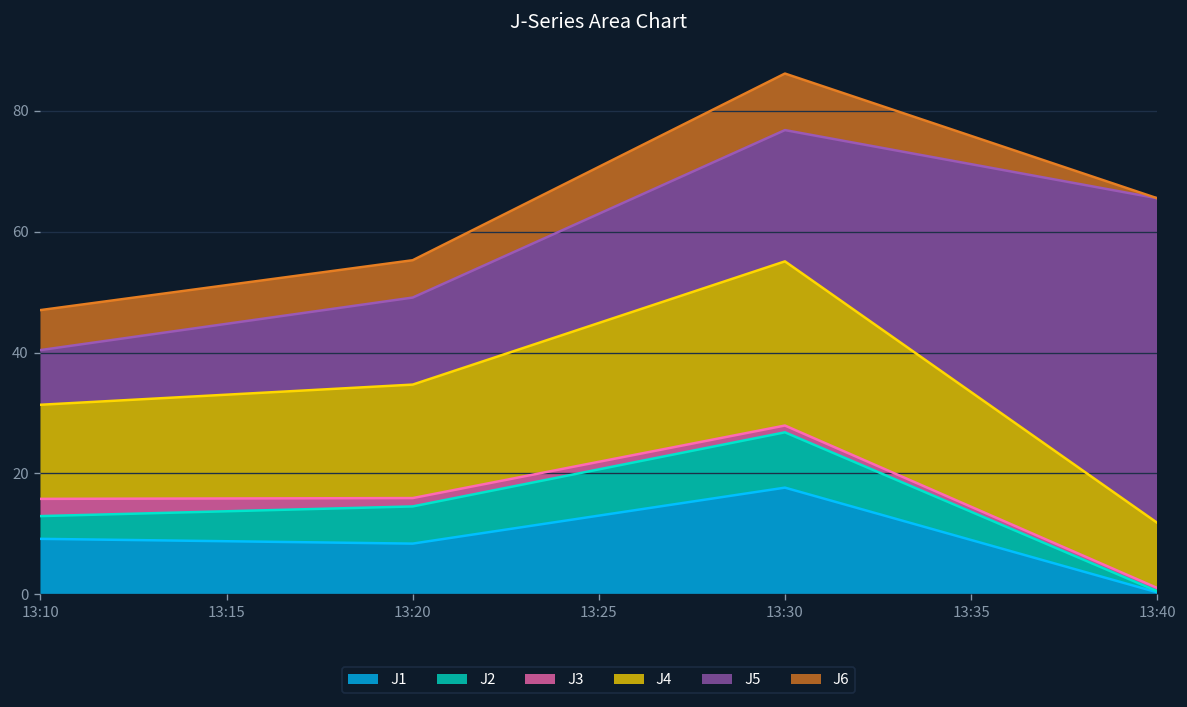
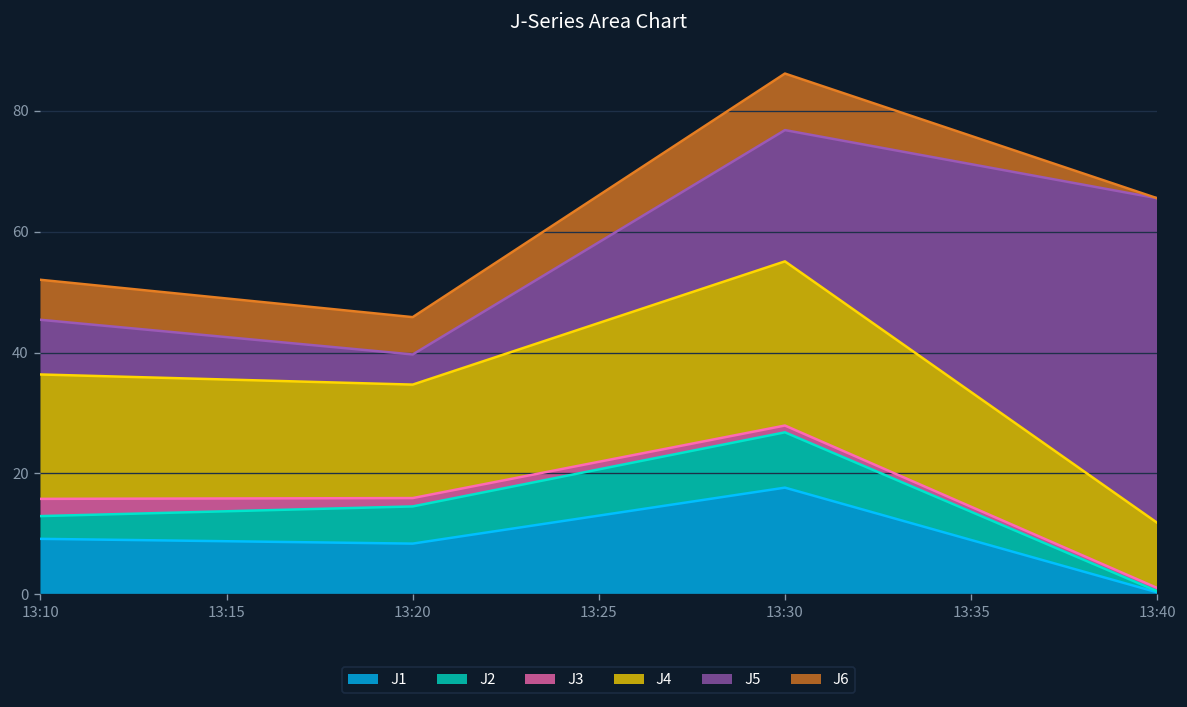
  {
    "J1": {
      "13:10": 9,
      "13:20": 8,
      "13:30": 18
    },
    "J2": {
      "13:10": 4,
      "13:20": 6,
      "13:30": 9
    },
    "J3": {
      "13:10": 3,
      "13:20": 1,
      "13:30": 1,
      "13:40": 1
    },
    "J4": {
-     "13:10": 16,
+     "13:10": 21,
      "13:20": 19,
      "13:30": 27,
      "13:40": 11
    },
    "J5": {
      "13:10": 9,
-     "13:20": 14,
+     "13:20": 5,
      "13:30": 22
    },
    "J6": {
      "13:10": 7,
      "13:20": 6,
      "13:30": 9
    }
  }
